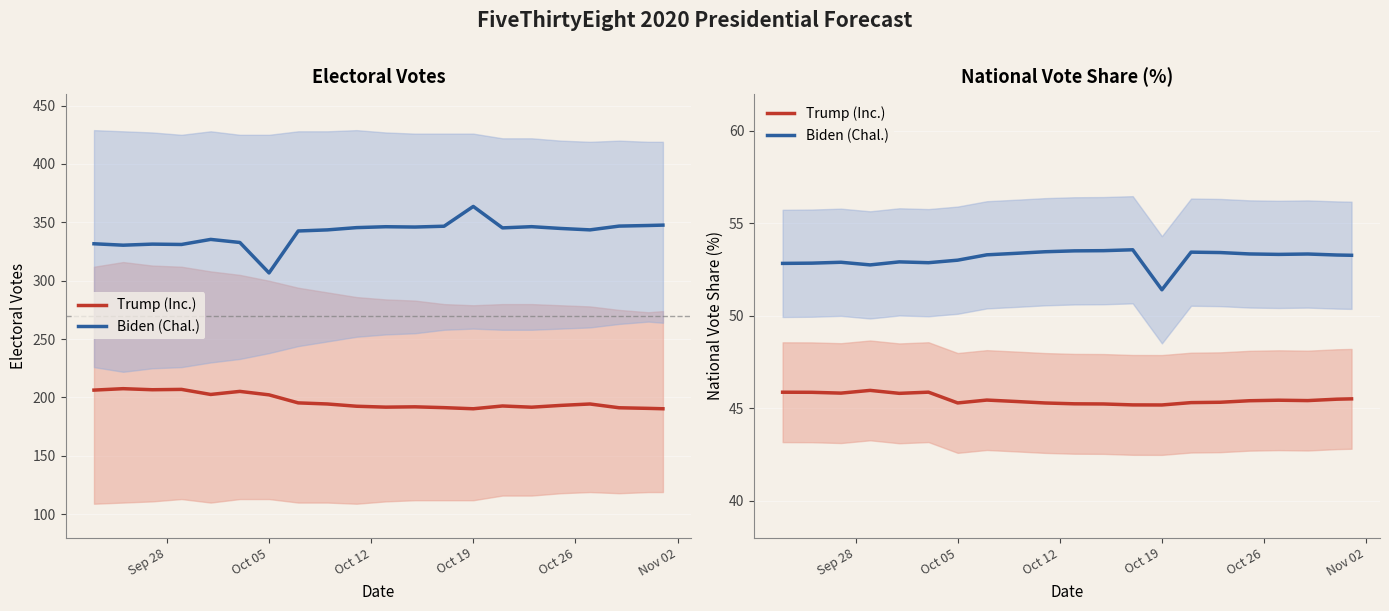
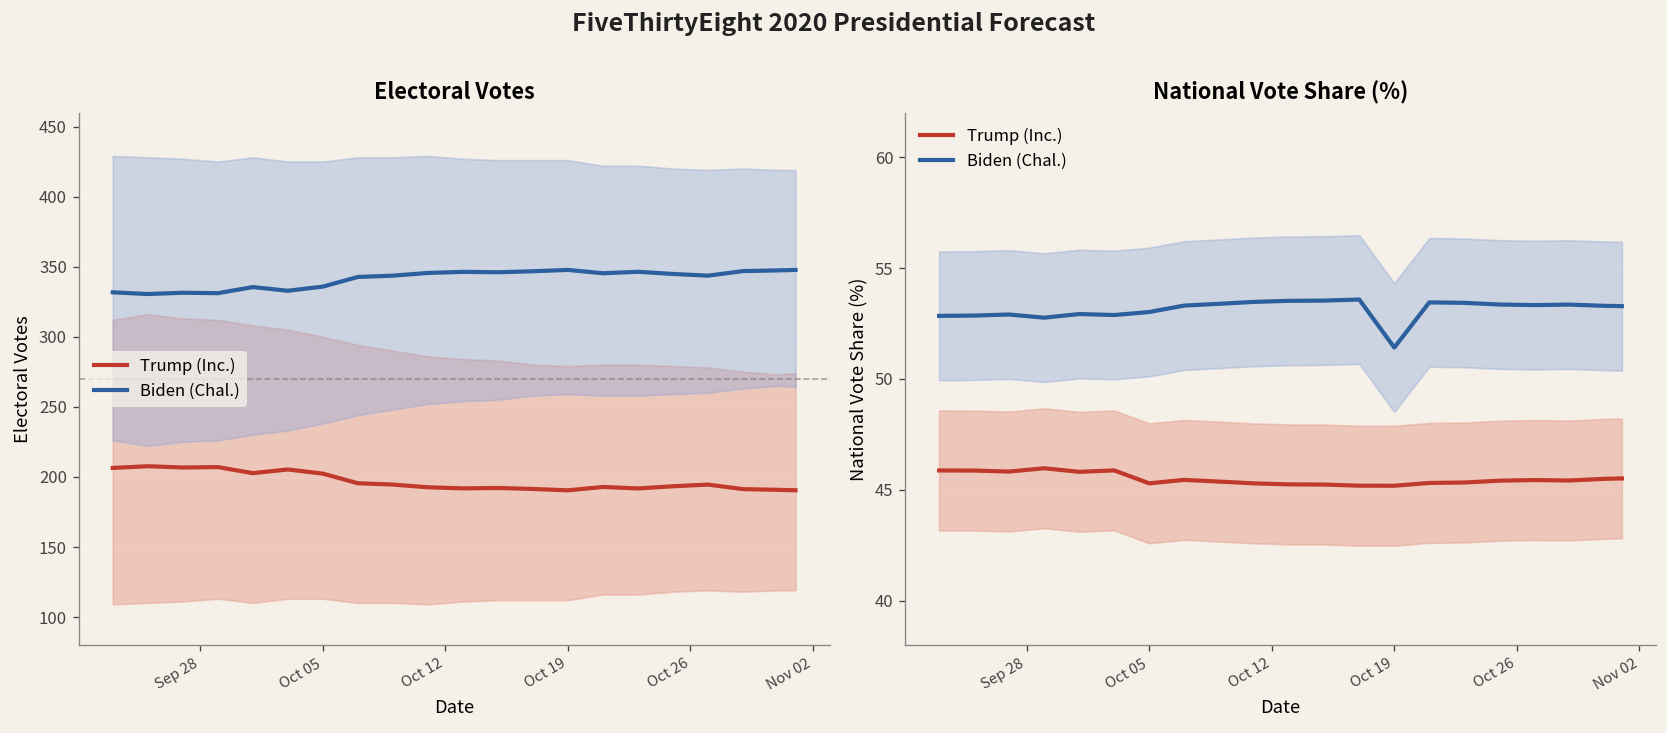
  {
    "Electoral Votes": {
      "Trump (Inc.)": {
        "Oct 05": 202,
        "Oct 19": 190
      },
      "Biden (Chal.)": {
-       "Oct 05": 307,
-       "Oct 19": 364
+       "Oct 05": 336,
+       "Oct 19": 348
      }
    },
    "National Vote Share (%)": {
      "Trump (Inc.)": {
        "Oct 05": 45.3,
        "Oct 19": 45.2
      },
      "Biden (Chal.)": {
        "Oct 05": 53.0,
        "Oct 19": 51.4
      }
    }
  }
